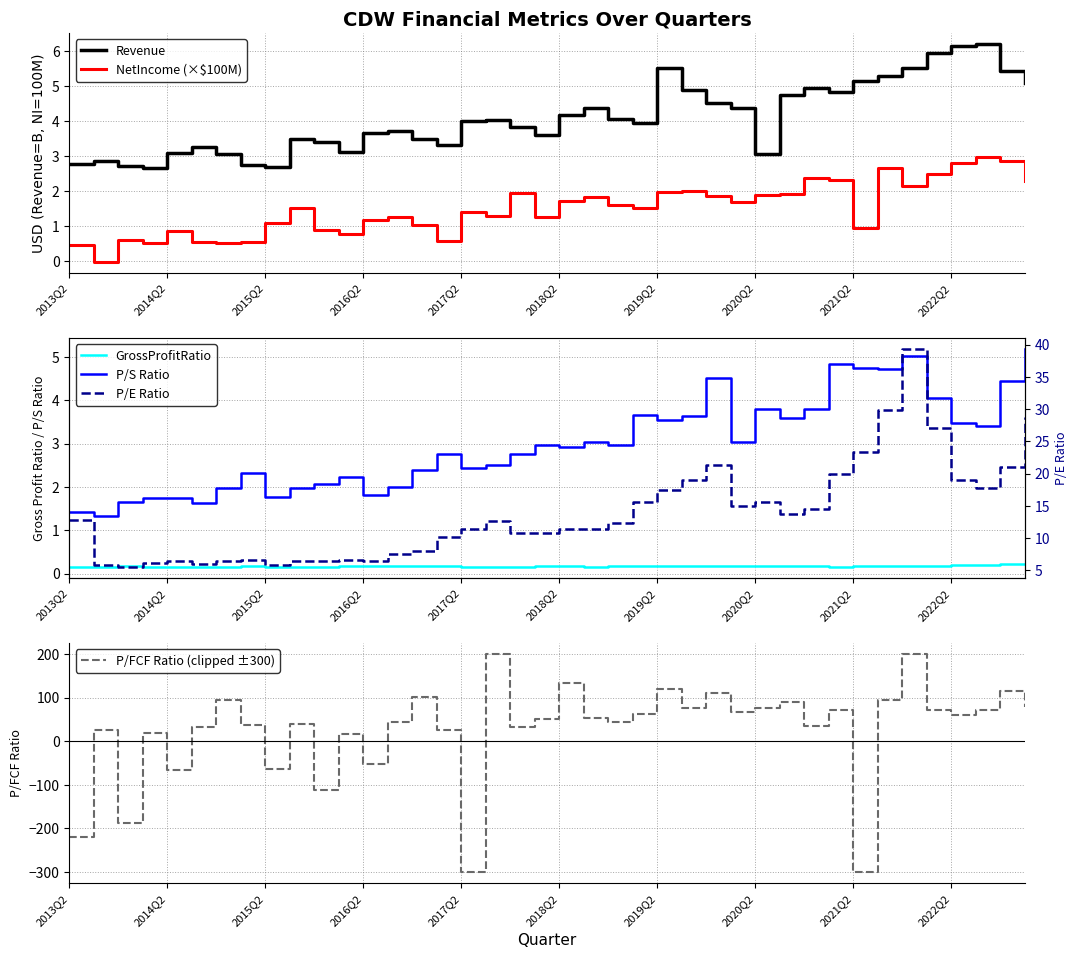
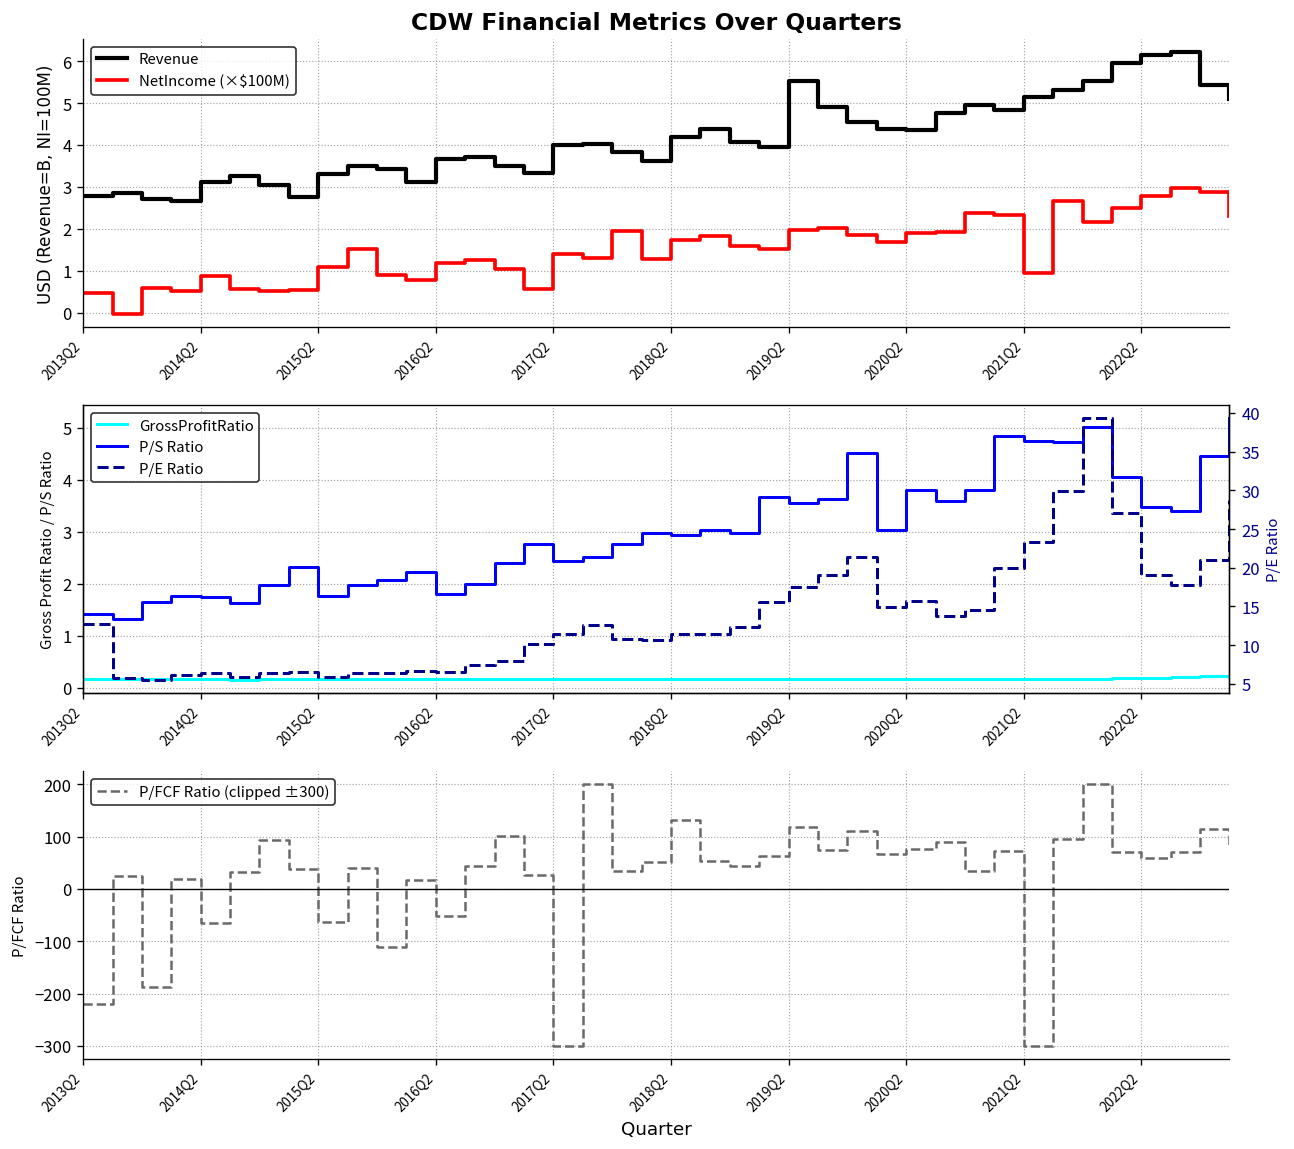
  {
    "CDW Financial Metrics Over Quarters": {
      "Revenue": {
        "2013Q2": 2.8,
        "2014Q2": 3.1,
-       "2015Q2": 2.7,
+       "2015Q2": 3.3,
        "2016Q2": 3.7,
        "2017Q2": 4.0,
        "2018Q2": 4.2,
        "2019Q2": 5.5,
-       "2020Q2": 3.1,
+       "2020Q2": 4.4,
        "2021Q2": 5.1,
        "2022Q2": 6.1
      },
      "NetIncome (×$100M)": {
        "2013Q2": 0.5,
        "2014Q2": 0.9,
        "2015Q2": 1.1,
        "2016Q2": 1.2,
        "2017Q2": 1.4,
        "2018Q2": 1.7,
        "2019Q2": 2.0,
        "2020Q2": 1.9,
        "2021Q2": 1.0,
        "2022Q2": 2.8
      }
    }
  }
